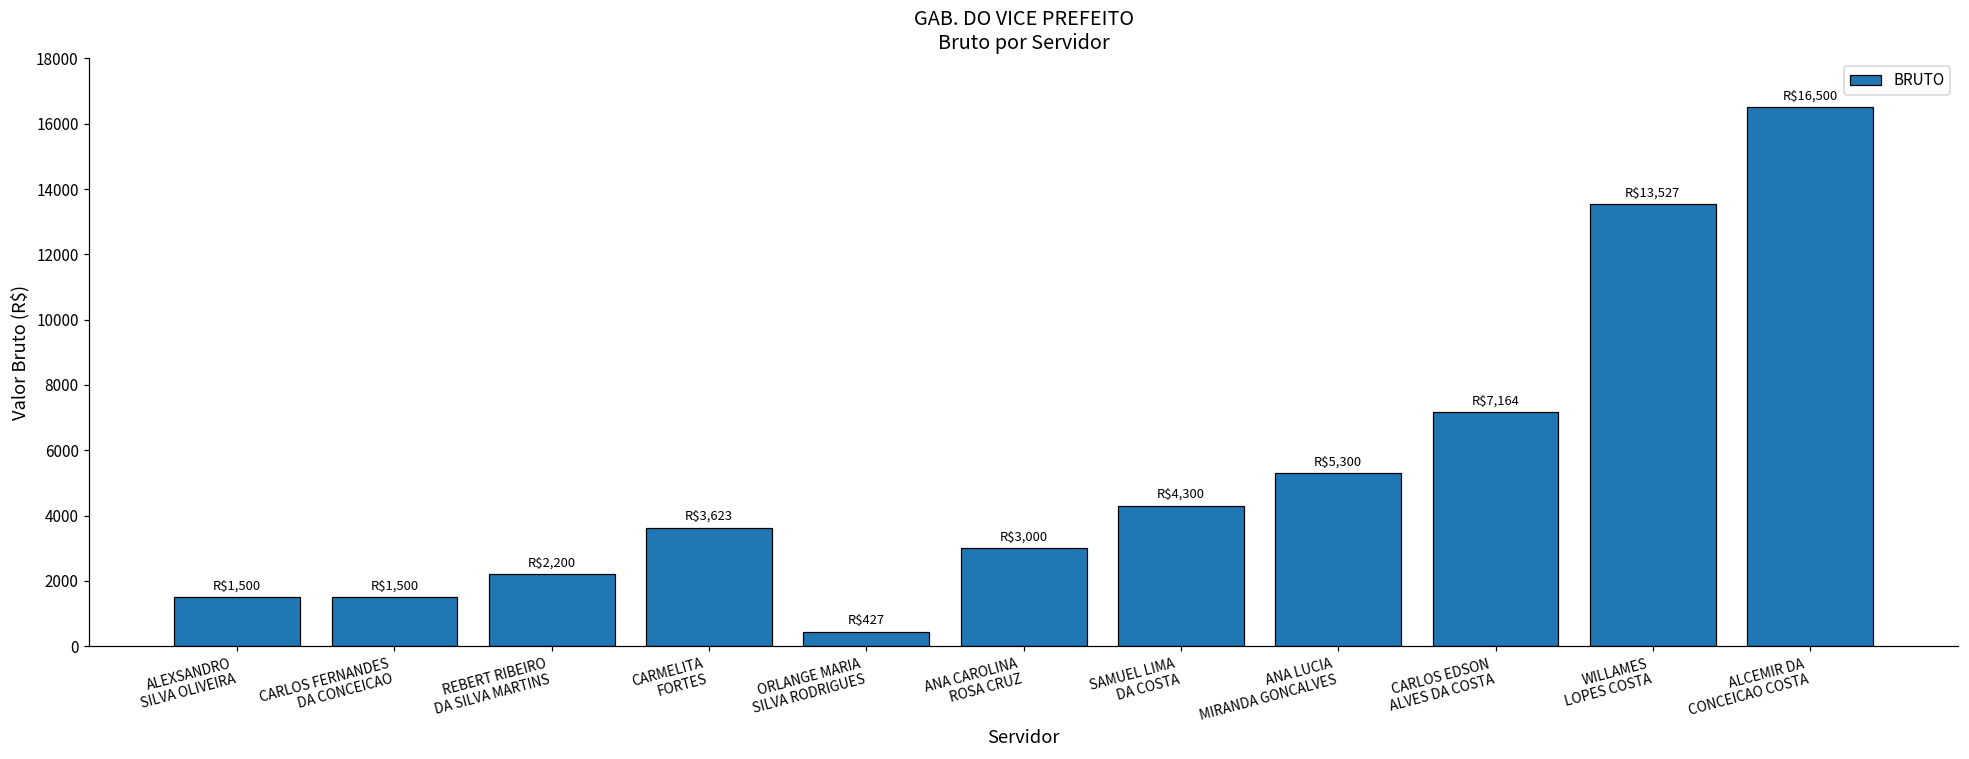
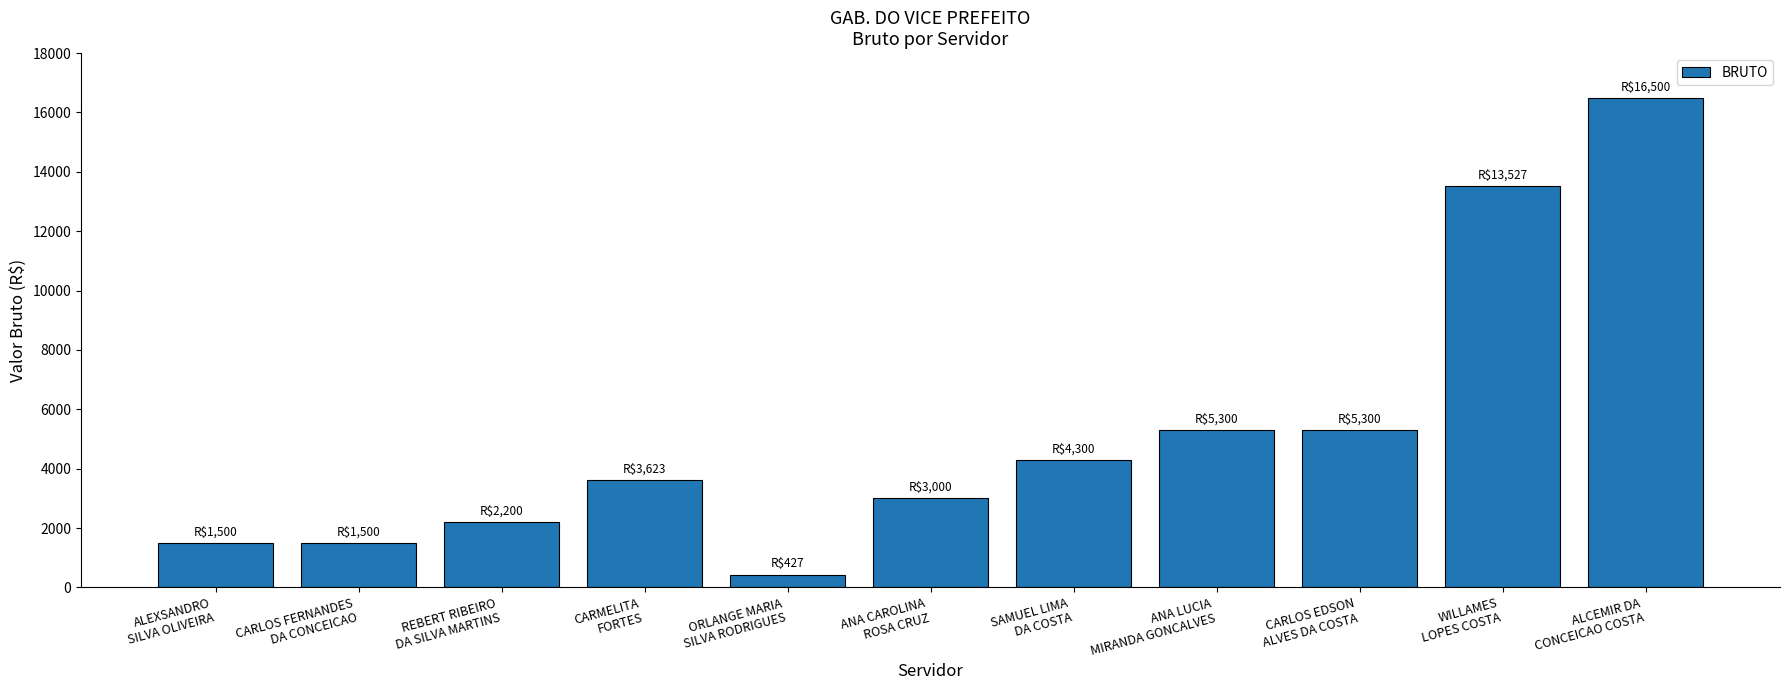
  {
    "ALEXSANDRO SILVA OLIVEIRA": "$1,500",
    "CARLOS FERNANDES DA CONCEICAO": "$1,500",
    "REBERT RIBEIRO DA SILVA MARTINS": "$2,200",
    "CARMELITA FORTES": "$3,623",
    "ORLANGE MARIA SILVA RODRIGUES": "$427",
    "ANA CAROLINA ROSA CRUZ": "$3,000",
    "SAMUEL LIMA DA COSTA": "$4,300",
    "ANA LUCIA MIRANDA GONCALVES": "$5,300",
-   "CARLOS EDSON ALVES DA COSTA": "$7,164",
+   "CARLOS EDSON ALVES DA COSTA": "$5,300",
    "WILLAMES LOPES COSTA": "$13,527",
    "ALCEMIR DA CONCEICAO COSTA": "$16,500"
  }
